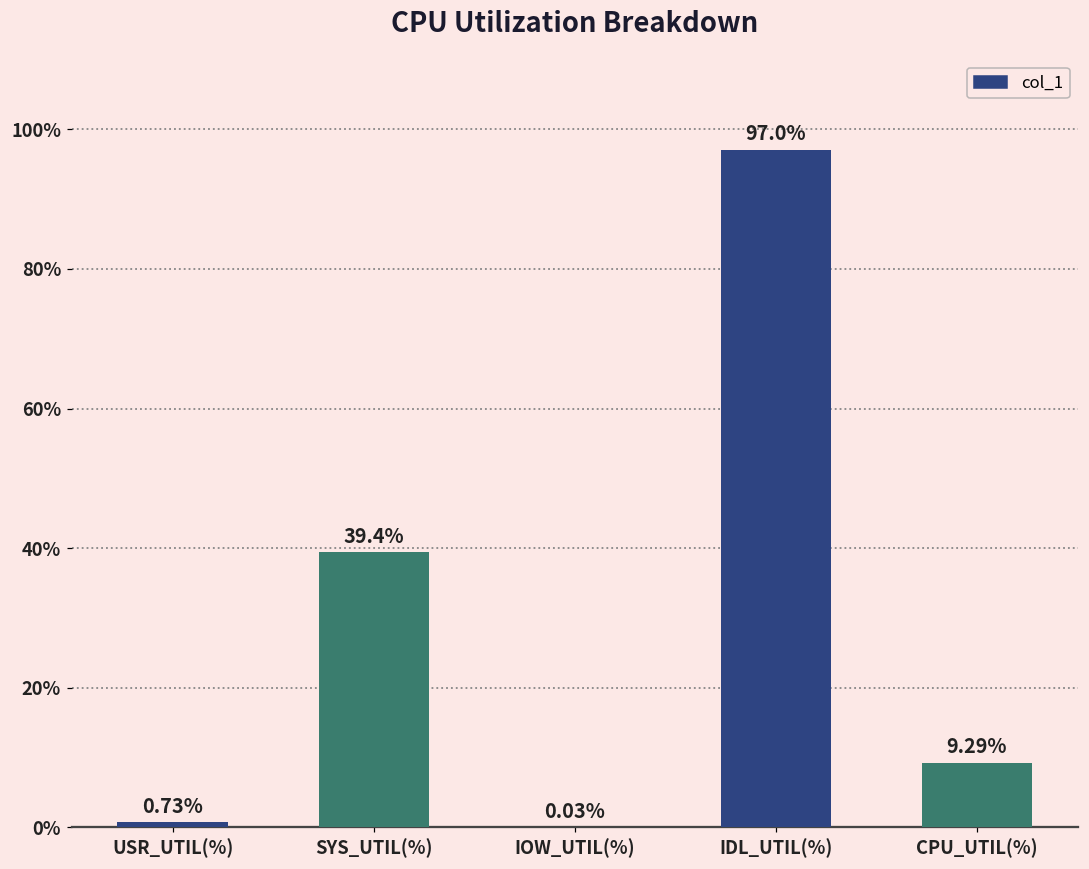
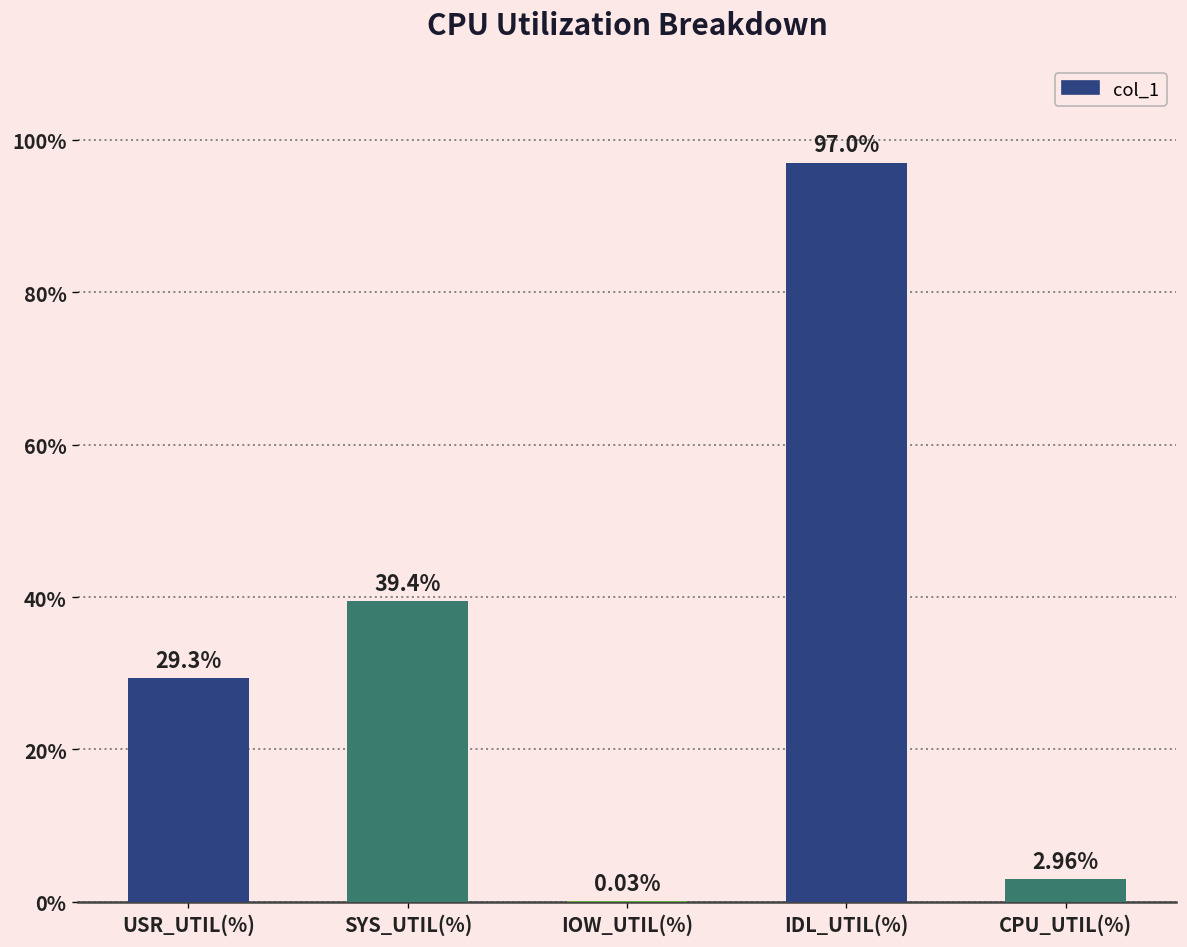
  {
-   "USR_UTIL(%)": "0.73%",
+   "USR_UTIL(%)": "29.3%",
    "SYS_UTIL(%)": "39.4%",
    "IOW_UTIL(%)": "0.03%",
    "IDL_UTIL(%)": "97.0%",
-   "CPU_UTIL(%)": "9.29%"
+   "CPU_UTIL(%)": "2.96%"
  }
